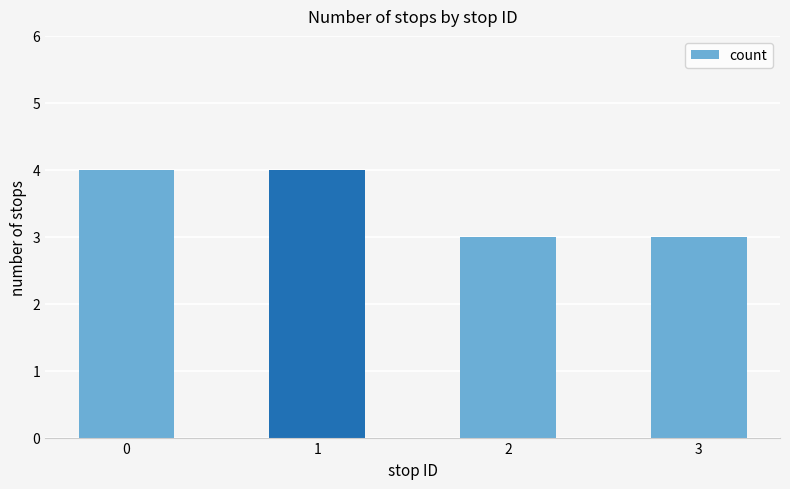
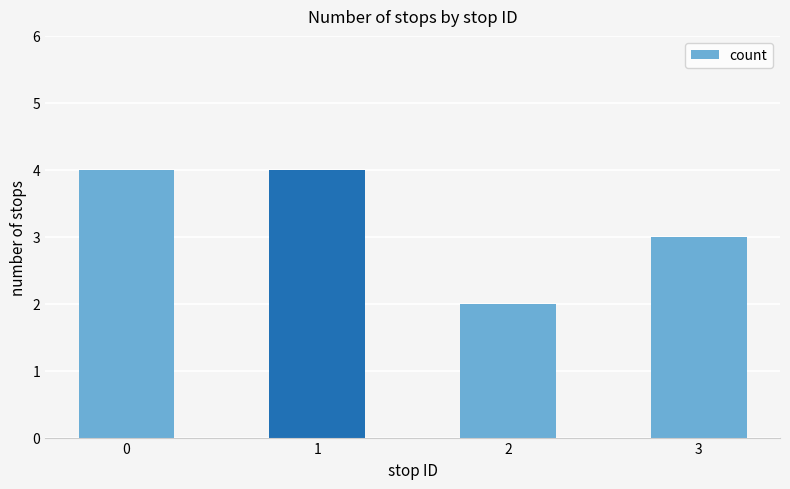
  {
    "0": 4,
    "1": 4,
-   "2": 3,
+   "2": 2,
    "3": 3
  }
